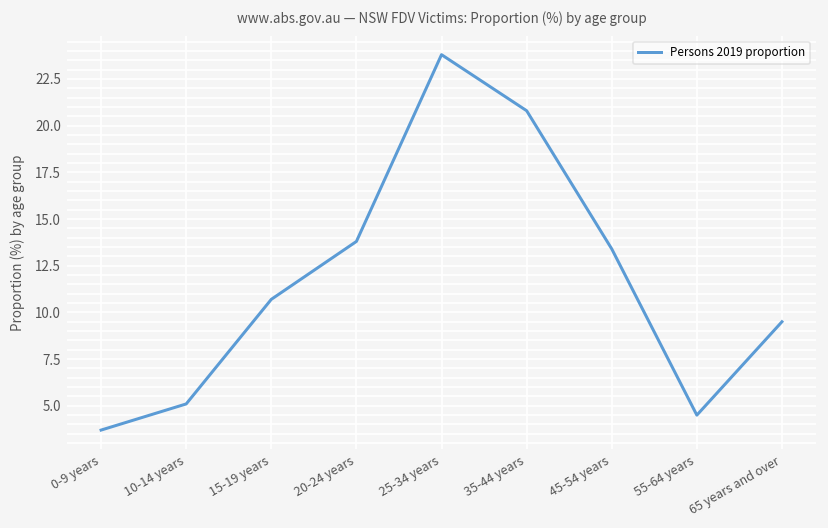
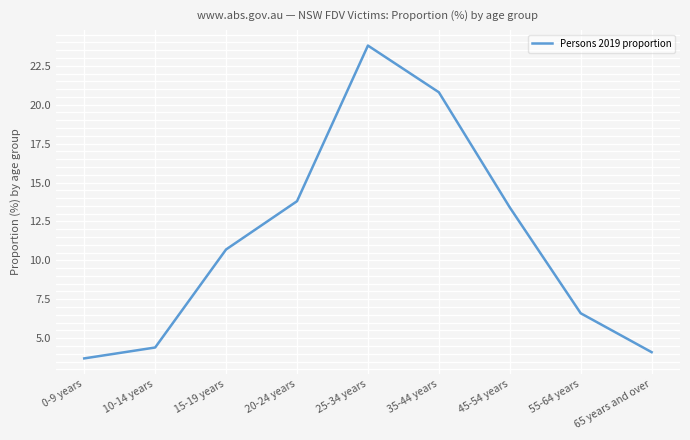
  {
    "0-9 years": 3.7,
-   "10-14 years": 5.1,
+   "10-14 years": 4.4,
    "15-19 years": 10.7,
    "20-24 years": 13.8,
    "25-34 years": 23.8,
    "35-44 years": 20.8,
    "45-54 years": 13.4,
-   "55-64 years": 4.5,
-   "65 years and over": 9.5
+   "55-64 years": 6.6,
+   "65 years and over": 4.1
  }
